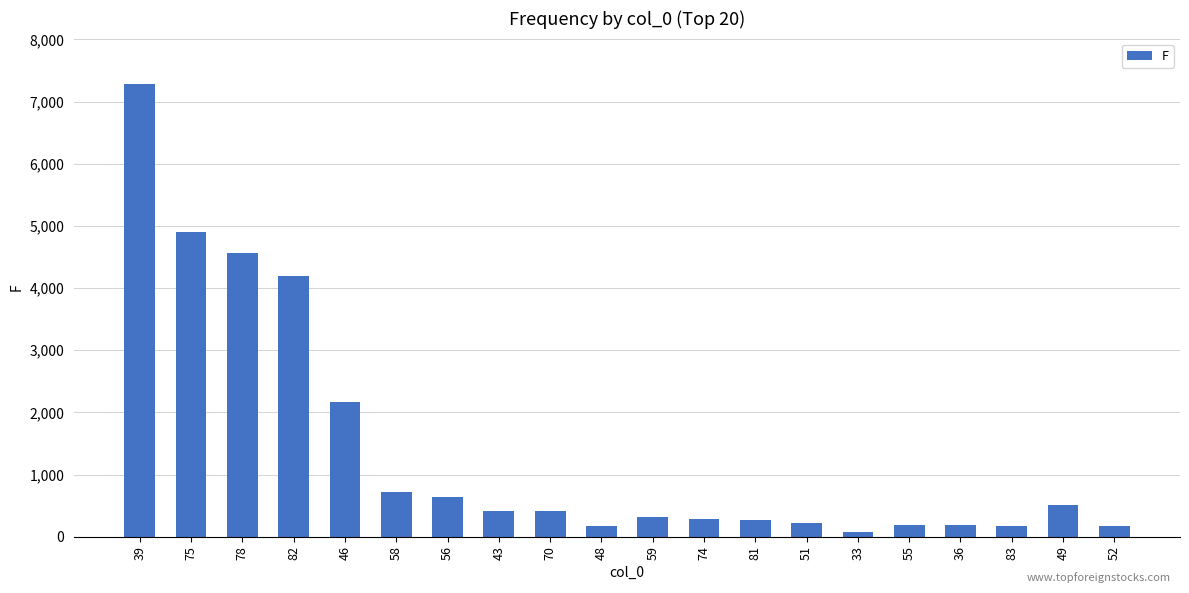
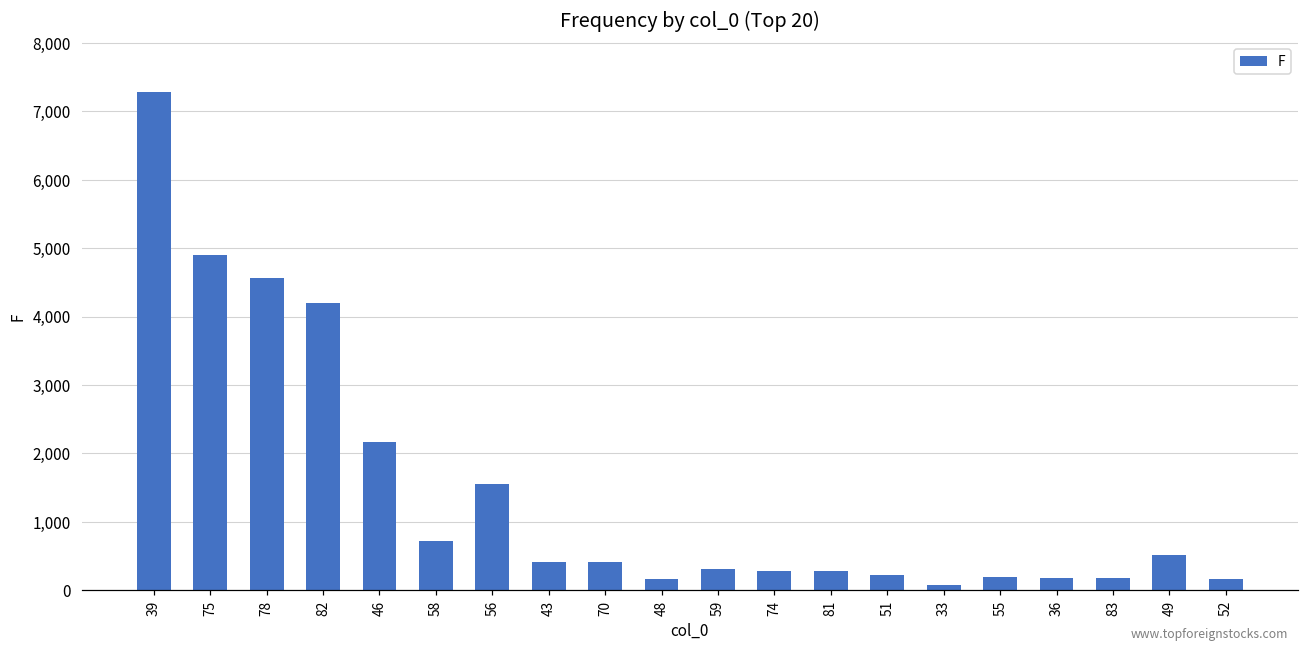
  {
    "39": "7,300",
    "75": "4,900",
    "78": "4,600",
    "82": "4,200",
    "46": "2,200",
    "58": "700",
-   "56": "600",
+   "56": "1,500",
    "43": "400",
    "70": "400",
    "48": "200",
    "59": "300",
    "74": "300",
    "81": "300",
    "51": "200",
    "33": "100",
    "55": "200",
    "36": "200",
    "83": "200",
    "49": "500",
    "52": "200"
  }
